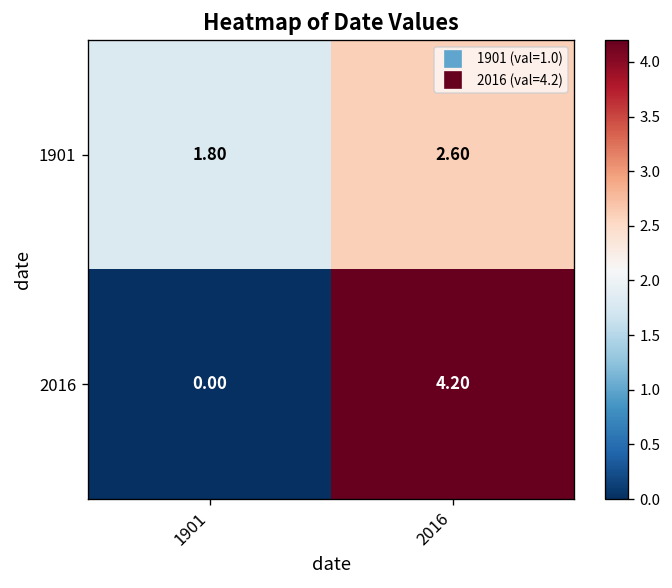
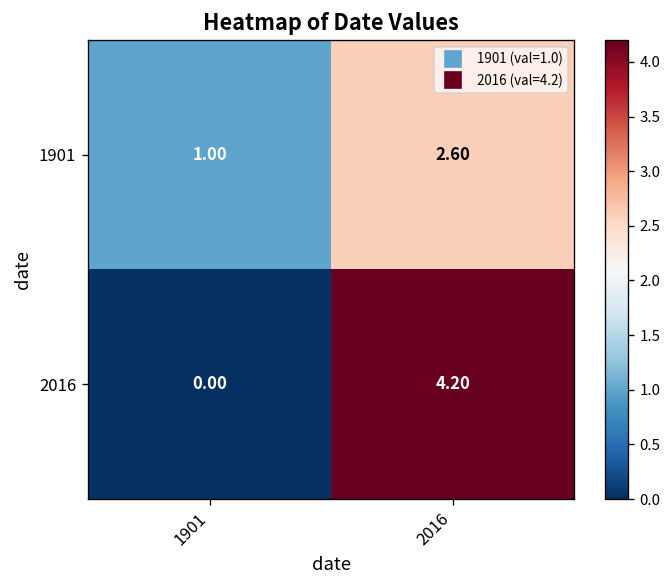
  {
    "1901": {
-     "1901": 1.80,
+     "1901": 1.00,
      "2016": 2.60
    },
    "2016": {
      "1901": 0.00,
      "2016": 4.20
    }
  }
